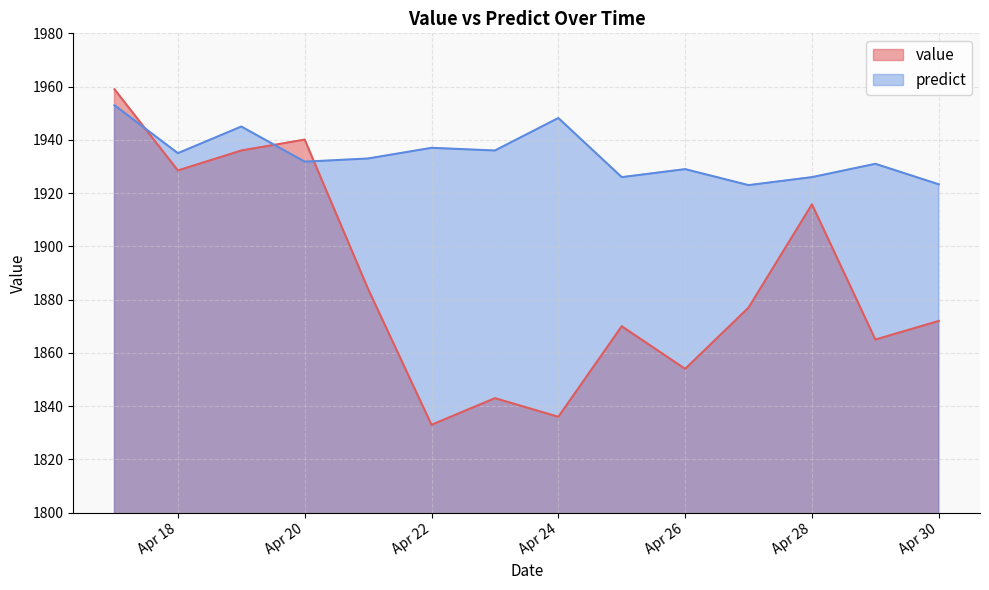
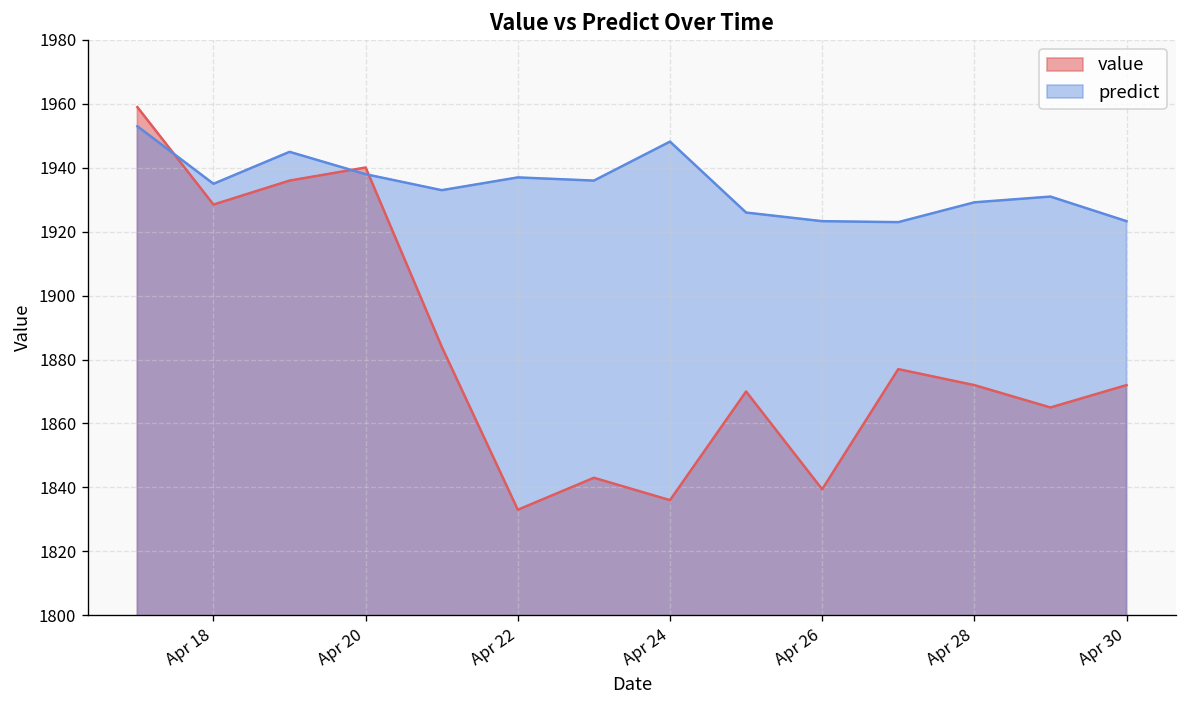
  {
    "value": {
      "Apr 18": 1929,
      "Apr 20": 1940,
      "Apr 22": 1833,
      "Apr 24": 1836,
-     "Apr 26": 1854,
-     "Apr 28": 1916,
+     "Apr 26": 1839,
+     "Apr 28": 1872,
      "Apr 30": 1872
    },
    "predict": {
      "Apr 18": 1935,
-     "Apr 20": 1932,
+     "Apr 20": 1938,
      "Apr 22": 1937,
      "Apr 24": 1948,
-     "Apr 26": 1929,
-     "Apr 28": 1926,
+     "Apr 26": 1923,
+     "Apr 28": 1929,
      "Apr 30": 1923
    }
  }
